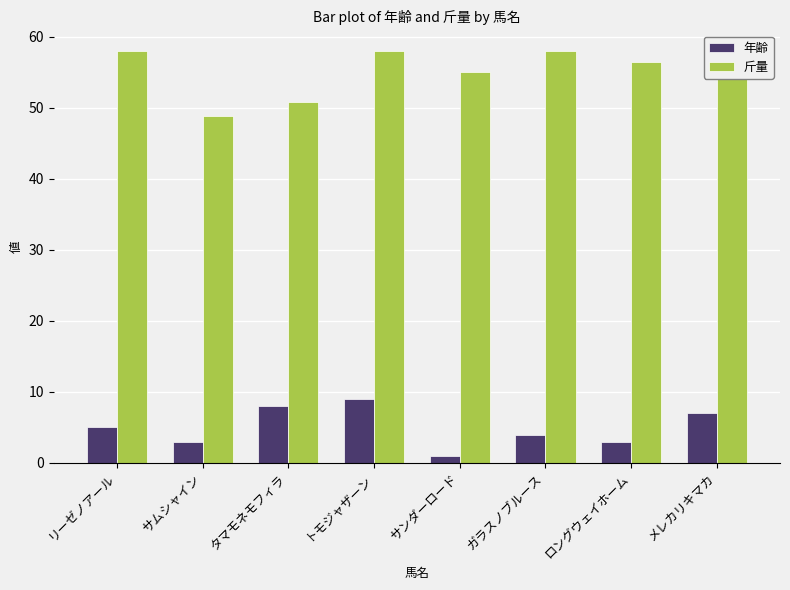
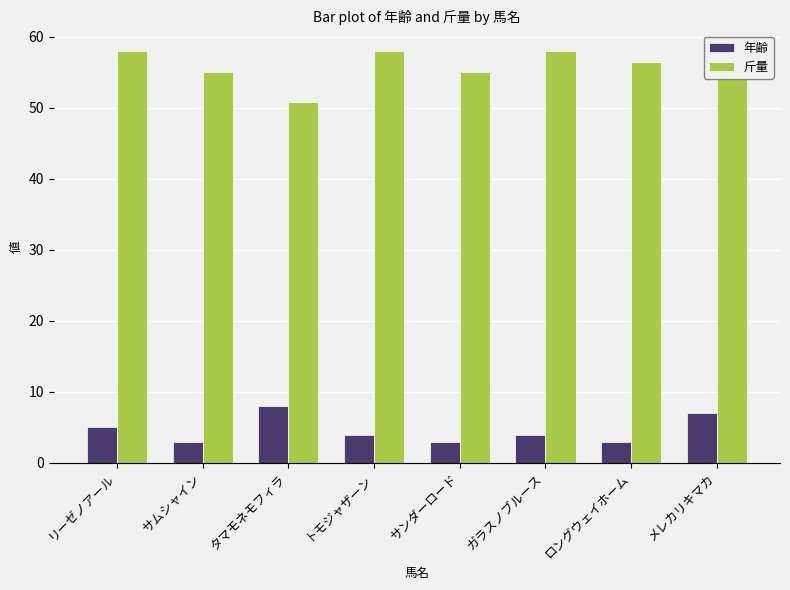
  {
    "年齢": {
      "リーゼノアール": 5,
      "サムシャイン": 3,
      "タマモネモフィラ": 8,
-     "トモジャザーン": 9,
-     "サンダーロード": 1,
+     "トモジャザーン": 4,
+     "サンダーロード": 3,
      "ガラスノブルース": 4,
      "ロングウェイホーム": 3,
      "メレカリキマカ": 7
    },
    "斤量": {
      "リーゼノアール": 58,
-     "サムシャイン": 49,
+     "サムシャイン": 55,
      "タマモネモフィラ": 51,
      "トモジャザーン": 58,
      "サンダーロード": 55,
      "ガラスノブルース": 58,
      "ロングウェイホーム": 56
    }
  }
